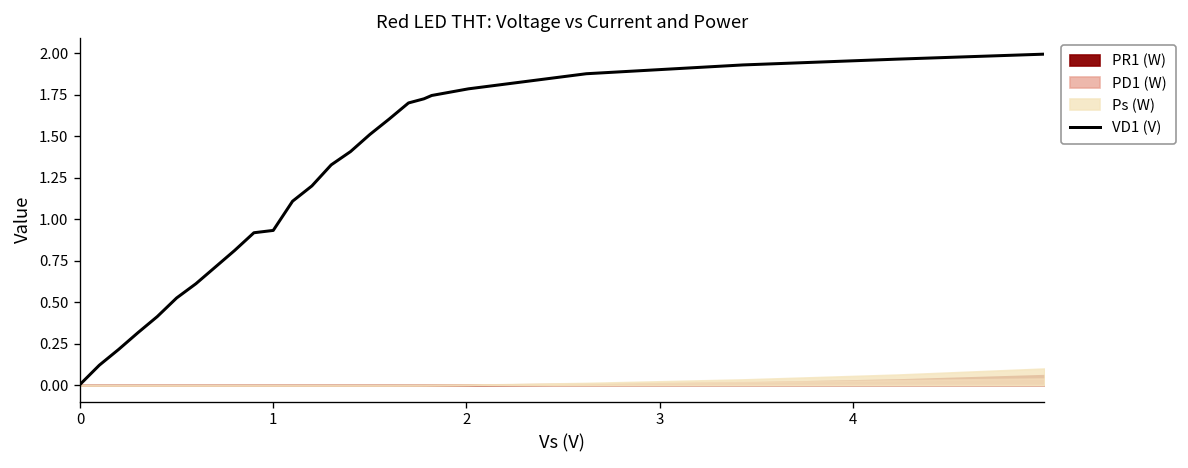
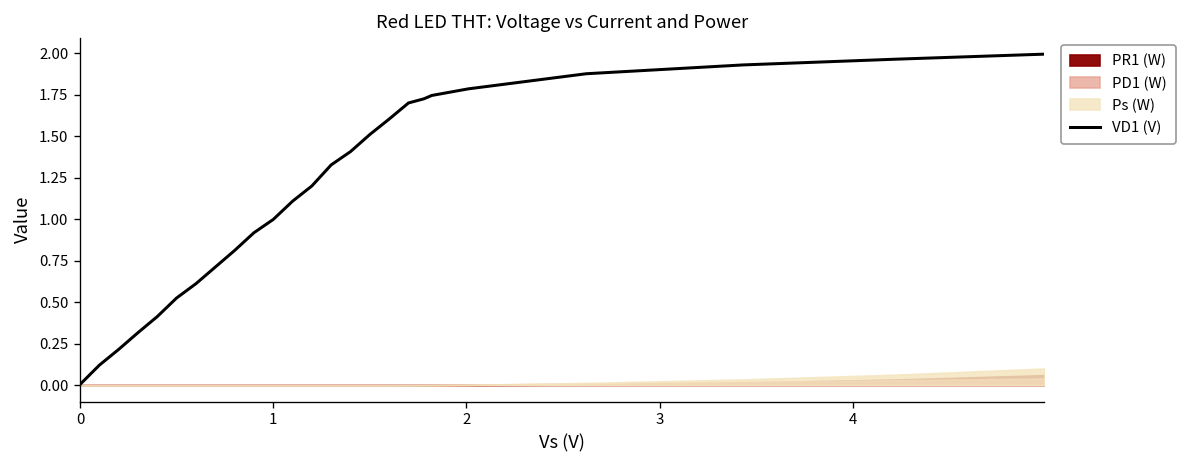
  {
    "VD1 (V)": {
-     "1": 0.93
+     "1": 1.00
    }
  }
